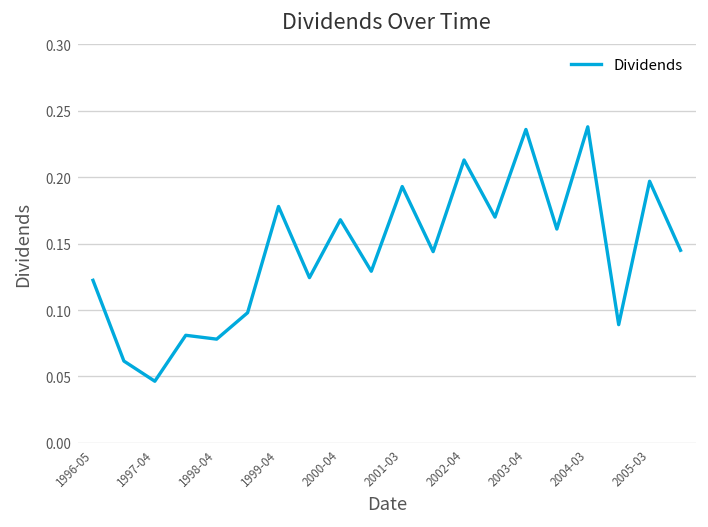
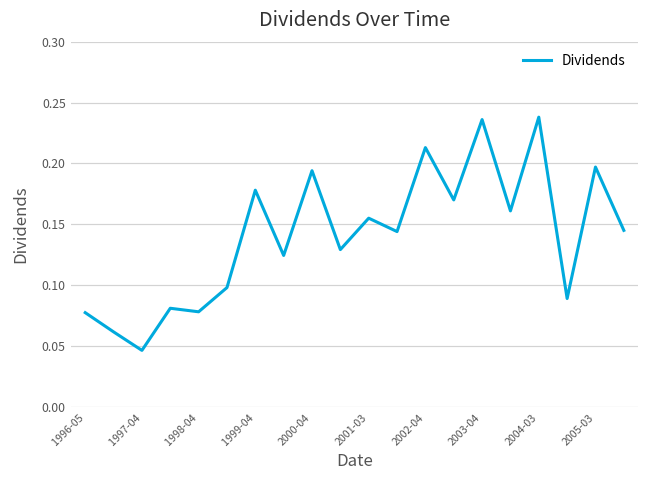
  {
-   "1996-05": 0.122,
+   "1996-05": 0.077,
    "1997-04": 0.046,
    "1998-04": 0.078,
    "1999-04": 0.178,
-   "2000-04": 0.168,
-   "2001-03": 0.193,
+   "2000-04": 0.194,
+   "2001-03": 0.155,
    "2002-04": 0.213,
    "2003-04": 0.236,
    "2004-03": 0.238,
    "2005-03": 0.197
  }
